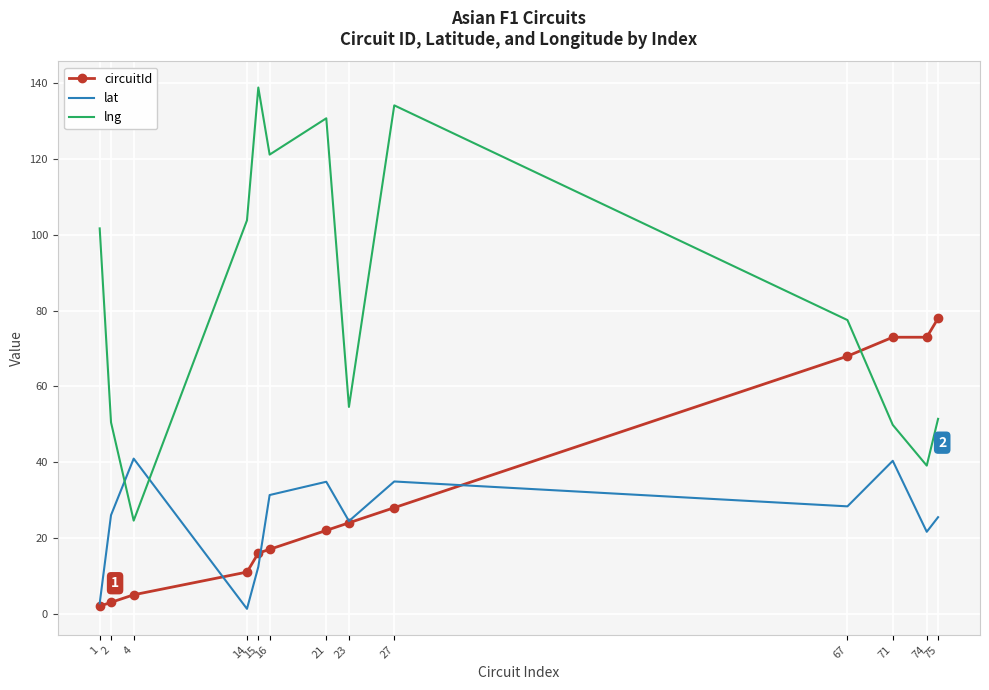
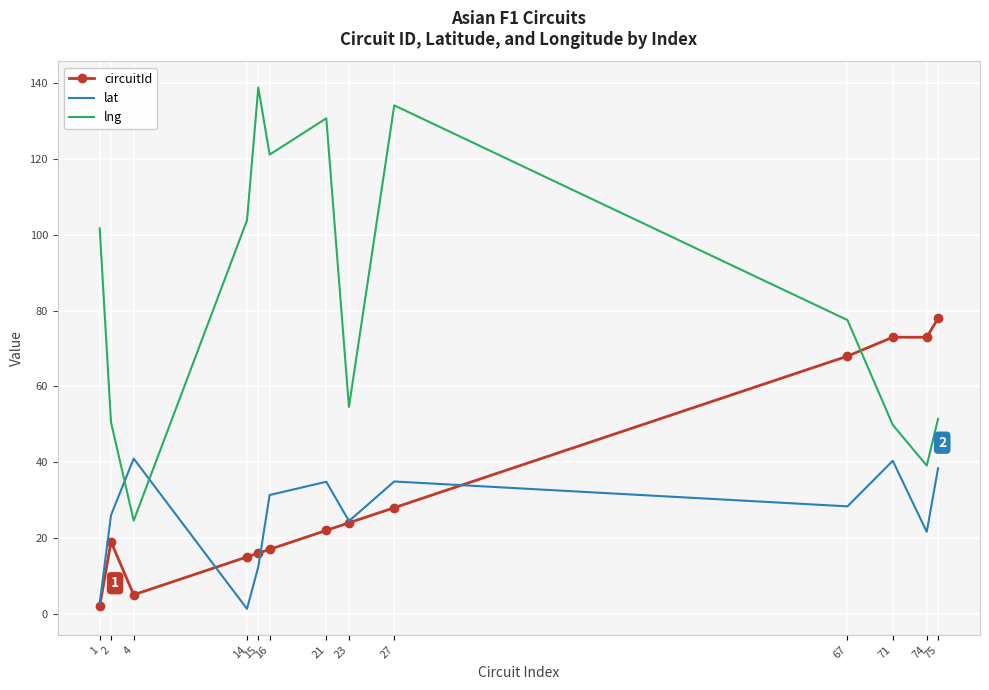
  {
    "circuitId": {
      "1": 2,
-     "2": 3,
+     "2": 19,
      "4": 5,
-     "14": 11,
+     "14": 15,
      "15": 16,
      "16": 17,
      "21": 22,
      "27": 28,
      "67": 68,
      "71": 73,
      "74": 73,
      "75": 78
    },
    "lat": {
      "1": 3,
      "2": 26,
      "4": 41,
      "14": 1,
      "15": 12,
      "16": 31,
      "21": 35,
      "27": 35,
      "67": 28,
      "71": 40,
      "74": 22,
-     "75": 25
+     "75": 38
    },
    "lng": {
      "1": 102,
      "2": 51,
      "4": 25,
      "14": 104,
      "15": 139,
      "16": 121,
      "21": 131,
      "23": 55,
      "27": 134,
      "67": 78,
      "71": 50,
      "74": 39
    }
  }
